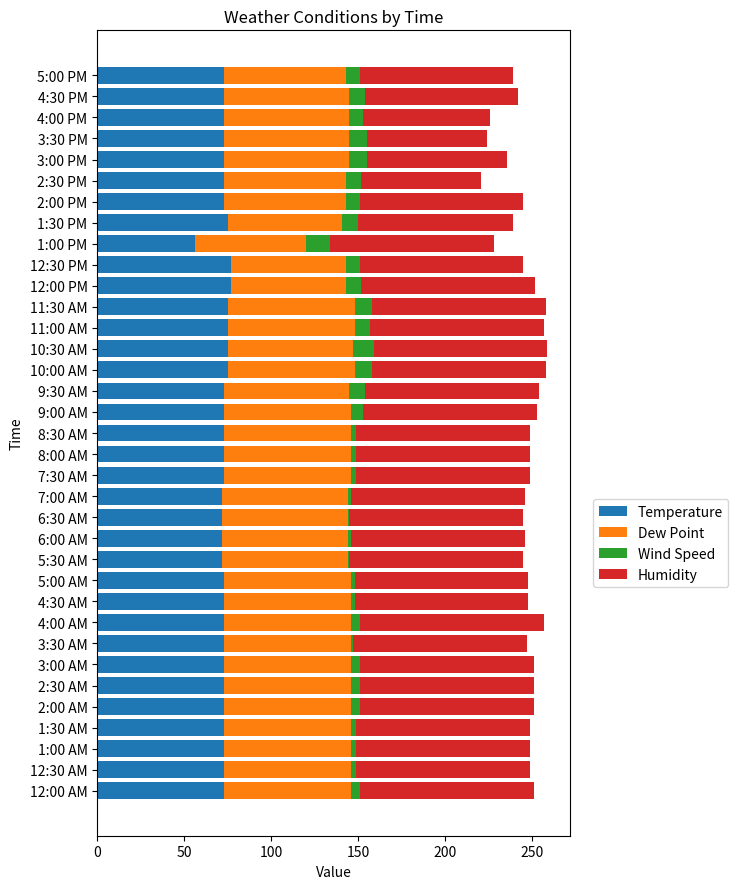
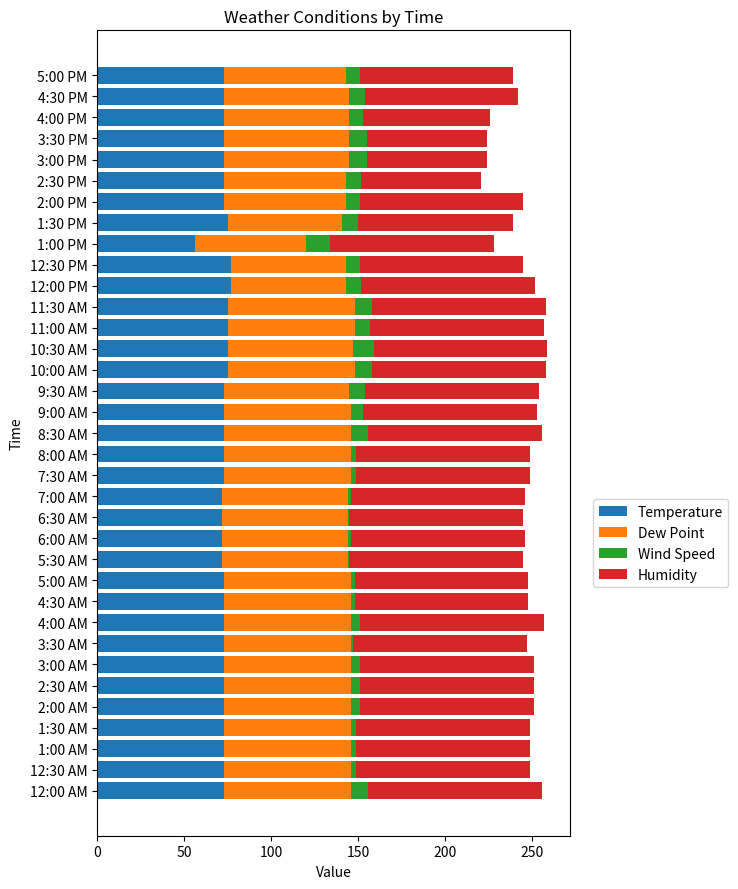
  {
    "Temperature": {
      "5:00 PM": 73,
      "4:30 PM": 73,
      "4:00 PM": 73,
      "3:30 PM": 73,
      "3:00 PM": 73,
      "2:30 PM": 73,
      "2:00 PM": 73,
      "1:30 PM": 75,
      "1:00 PM": 56,
      "12:30 PM": 77,
      "12:00 PM": 77,
      "11:30 AM": 75,
      "11:00 AM": 75,
      "10:30 AM": 75,
      "10:00 AM": 75,
      "9:30 AM": 73,
      "9:00 AM": 73,
      "8:30 AM": 73,
      "8:00 AM": 73,
      "7:30 AM": 73,
      "7:00 AM": 72,
      "6:30 AM": 72,
      "6:00 AM": 72,
      "5:30 AM": 72,
      "5:00 AM": 73,
      "4:30 AM": 73,
      "4:00 AM": 73,
      "3:30 AM": 73,
      "3:00 AM": 73,
      "2:30 AM": 73,
      "2:00 AM": 73,
      "1:30 AM": 73,
      "1:00 AM": 73,
      "12:30 AM": 73,
      "12:00 AM": 73
    },
    "Dew Point": {
      "5:00 PM": 70,
      "4:30 PM": 72,
      "4:00 PM": 72,
      "3:30 PM": 72,
      "3:00 PM": 72,
      "2:30 PM": 70,
      "2:00 PM": 70,
      "1:30 PM": 66,
      "1:00 PM": 64,
      "12:30 PM": 66,
      "12:00 PM": 66,
      "11:30 AM": 73,
      "11:00 AM": 73,
      "10:30 AM": 72,
      "10:00 AM": 73,
      "9:30 AM": 72,
      "9:00 AM": 73,
      "8:30 AM": 73,
      "8:00 AM": 73,
      "7:30 AM": 73,
      "7:00 AM": 72,
      "6:30 AM": 72,
      "6:00 AM": 72,
      "5:30 AM": 72,
      "5:00 AM": 73,
      "4:30 AM": 73,
      "4:00 AM": 73,
      "3:30 AM": 73,
      "3:00 AM": 73,
      "2:30 AM": 73,
      "2:00 AM": 73,
      "1:30 AM": 73,
      "1:00 AM": 73,
      "12:30 AM": 73,
      "12:00 AM": 73
    },
    "Wind Speed": {
      "5:00 PM": 8,
      "4:30 PM": 9,
      "4:00 PM": 8,
      "3:30 PM": 10,
      "3:00 PM": 10,
      "2:30 PM": 9,
      "2:00 PM": 8,
      "1:30 PM": 9,
      "1:00 PM": 14,
      "12:30 PM": 8,
      "12:00 PM": 9,
      "11:30 AM": 10,
      "11:00 AM": 9,
      "10:30 AM": 12,
      "10:00 AM": 10,
      "9:30 AM": 9,
      "9:00 AM": 7,
-     "8:30 AM": 3,
+     "8:30 AM": 10,
      "8:00 AM": 3,
      "7:30 AM": 3,
      "7:00 AM": 2,
      "6:00 AM": 2,
      "5:00 AM": 2,
      "4:30 AM": 2,
      "4:00 AM": 5,
      "3:00 AM": 5,
      "2:30 AM": 5,
      "2:00 AM": 5,
      "1:30 AM": 3,
      "1:00 AM": 3,
      "12:30 AM": 3,
-     "12:00 AM": 5
+     "12:00 AM": 10
    },
    "Humidity": {
      "5:00 PM": 88,
      "4:30 PM": 88,
      "4:00 PM": 73,
      "3:30 PM": 69,
-     "3:00 PM": 81,
+     "3:00 PM": 69,
      "2:30 PM": 69,
      "2:00 PM": 94,
      "1:30 PM": 89,
      "1:00 PM": 94,
      "12:30 PM": 94,
      "12:00 PM": 100,
      "11:30 AM": 100,
      "11:00 AM": 100,
      "10:30 AM": 100,
      "10:00 AM": 100,
      "9:30 AM": 100,
      "9:00 AM": 100,
      "8:30 AM": 100,
      "8:00 AM": 100,
      "7:30 AM": 100,
      "7:00 AM": 100,
      "6:30 AM": 100,
      "6:00 AM": 100,
      "5:30 AM": 100,
      "5:00 AM": 100,
      "4:30 AM": 100,
      "4:00 AM": 106,
      "3:30 AM": 100,
      "3:00 AM": 100,
      "2:30 AM": 100,
      "2:00 AM": 100,
      "1:30 AM": 100,
      "1:00 AM": 100,
      "12:30 AM": 100,
      "12:00 AM": 100
    }
  }
